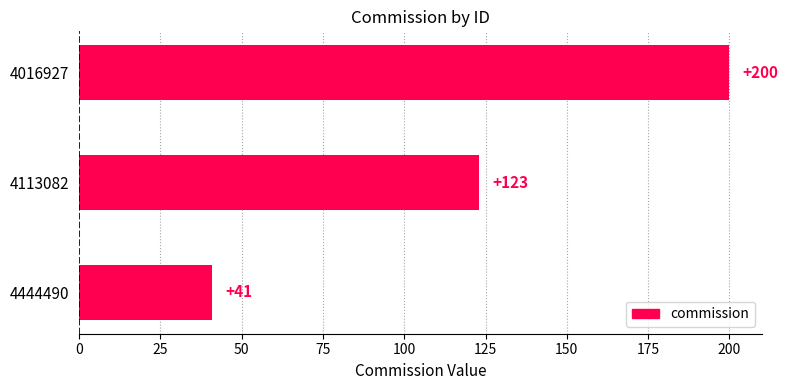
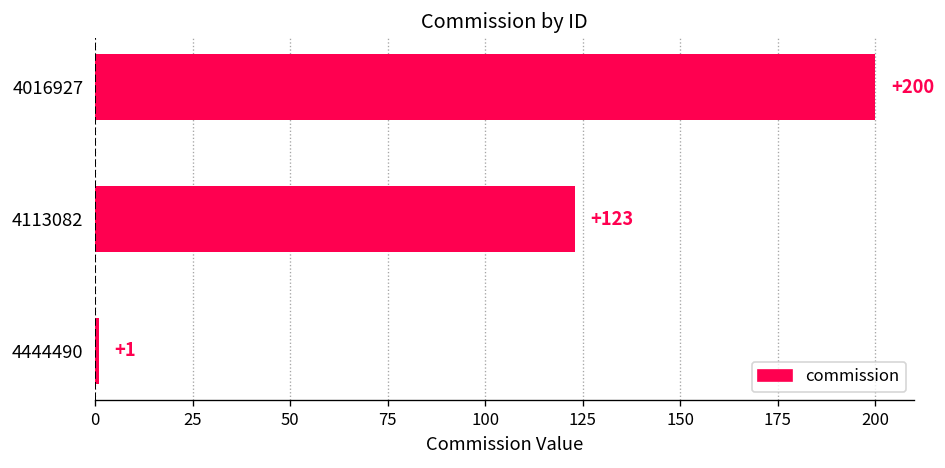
  {
    "4016927": "+200",
    "4113082": "+123",
-   "4444490": "+41"
+   "4444490": "+1"
  }
